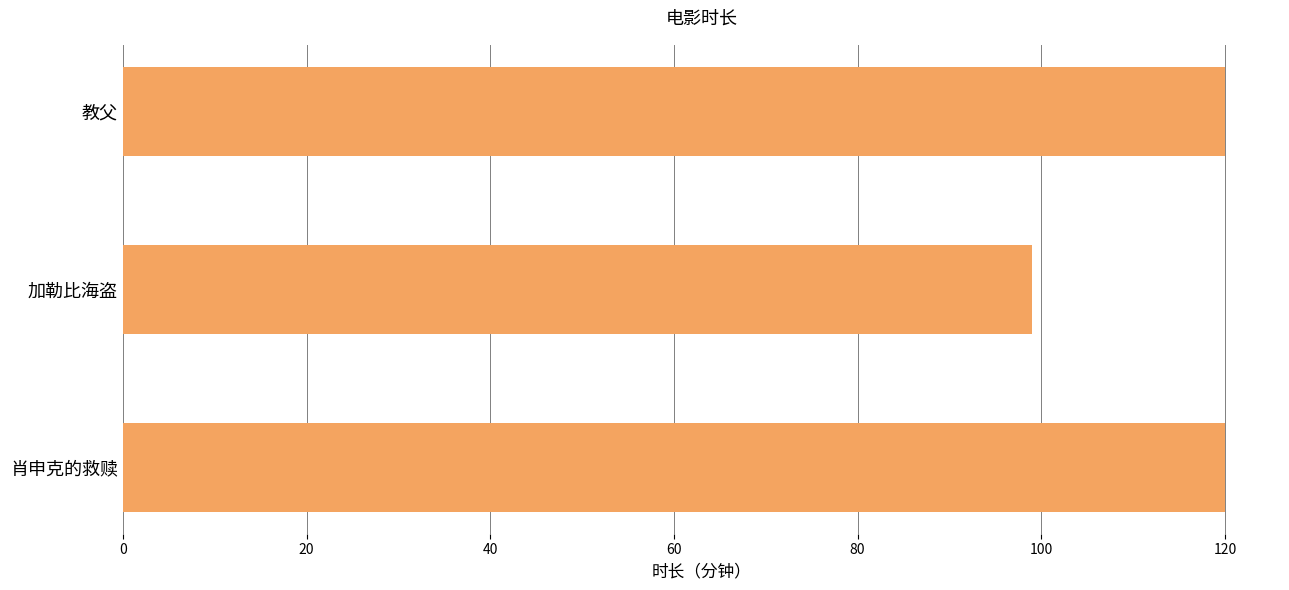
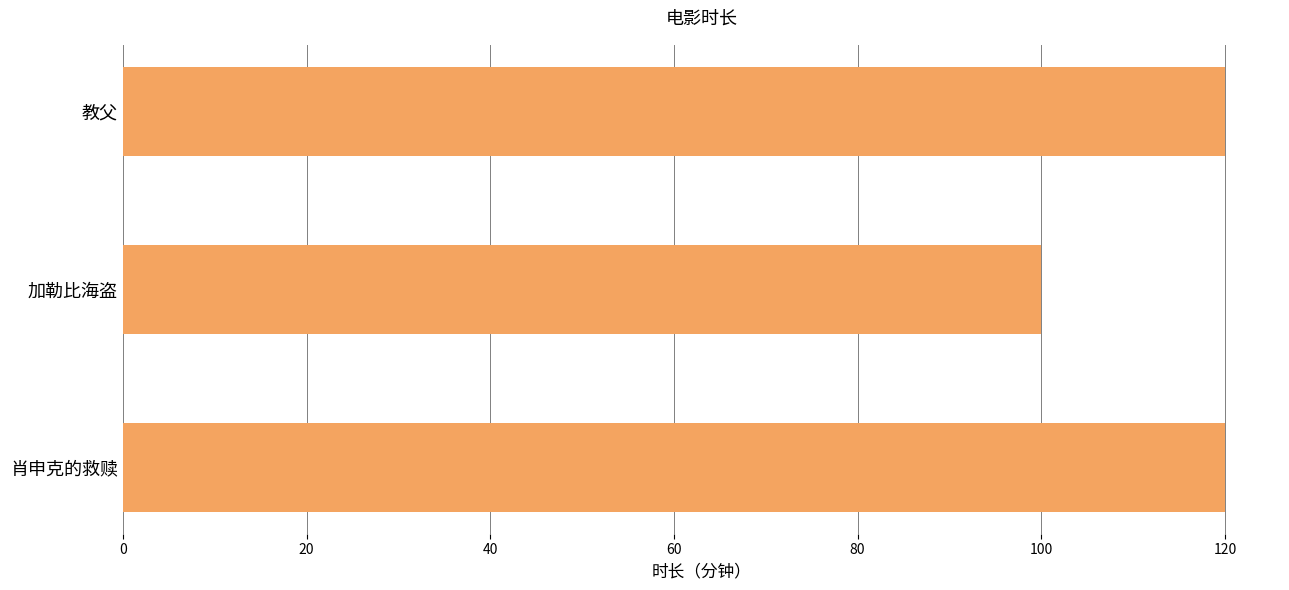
  {
    "教父": 120,
-   "加勒比海盗": 99,
+   "加勒比海盗": 100,
    "肖申克的救赎": 120
  }
